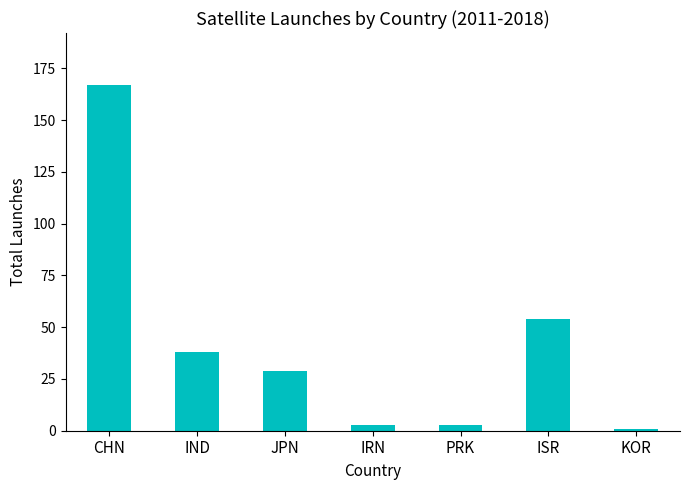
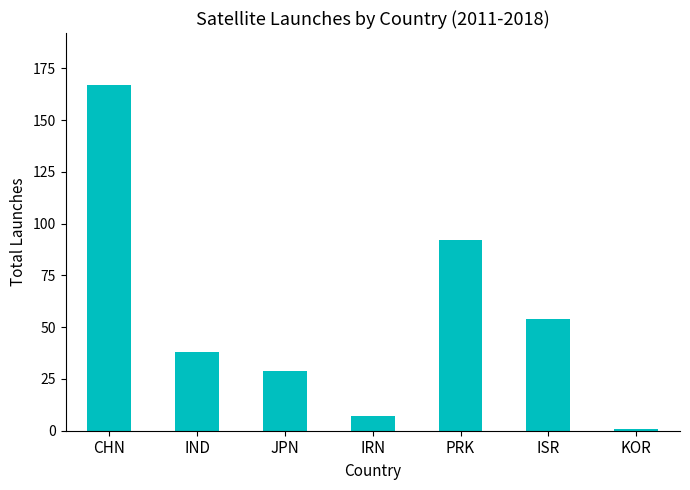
  {
    "CHN": 167,
    "IND": 38,
    "JPN": 29,
-   "IRN": 3,
-   "PRK": 3,
+   "IRN": 7,
+   "PRK": 92,
    "ISR": 54
  }
